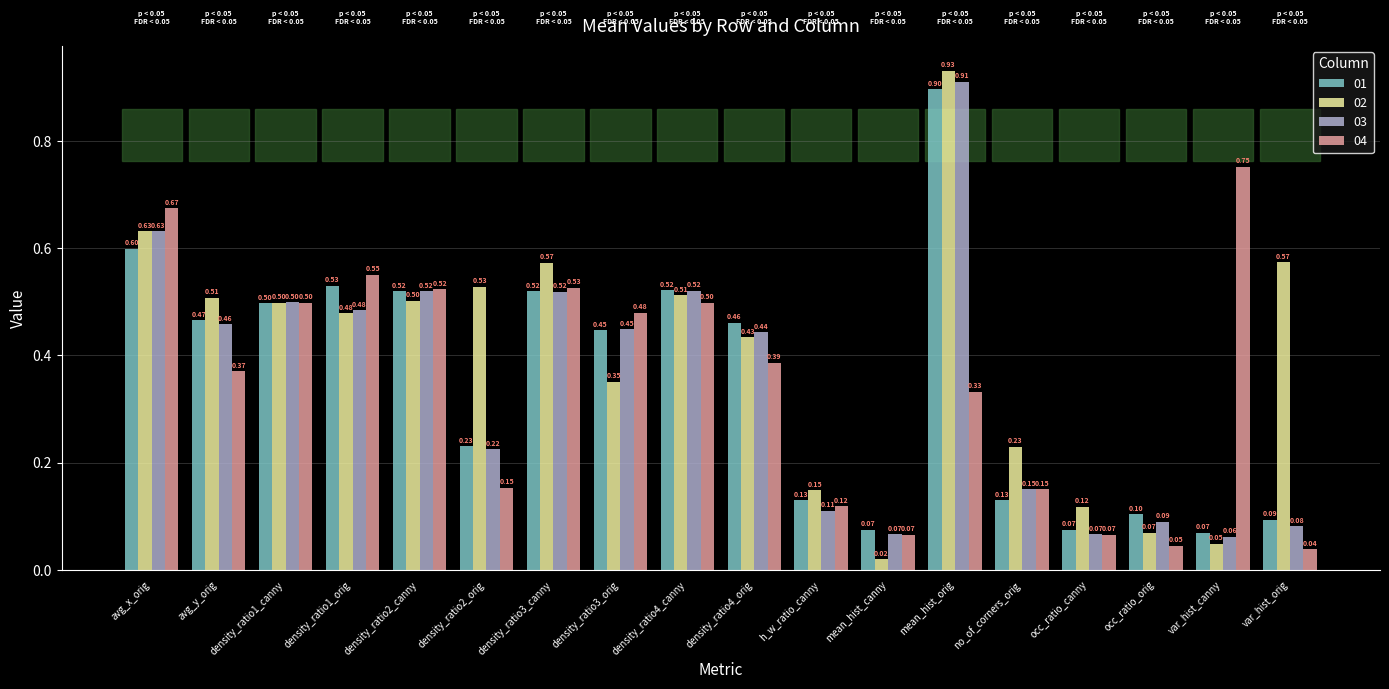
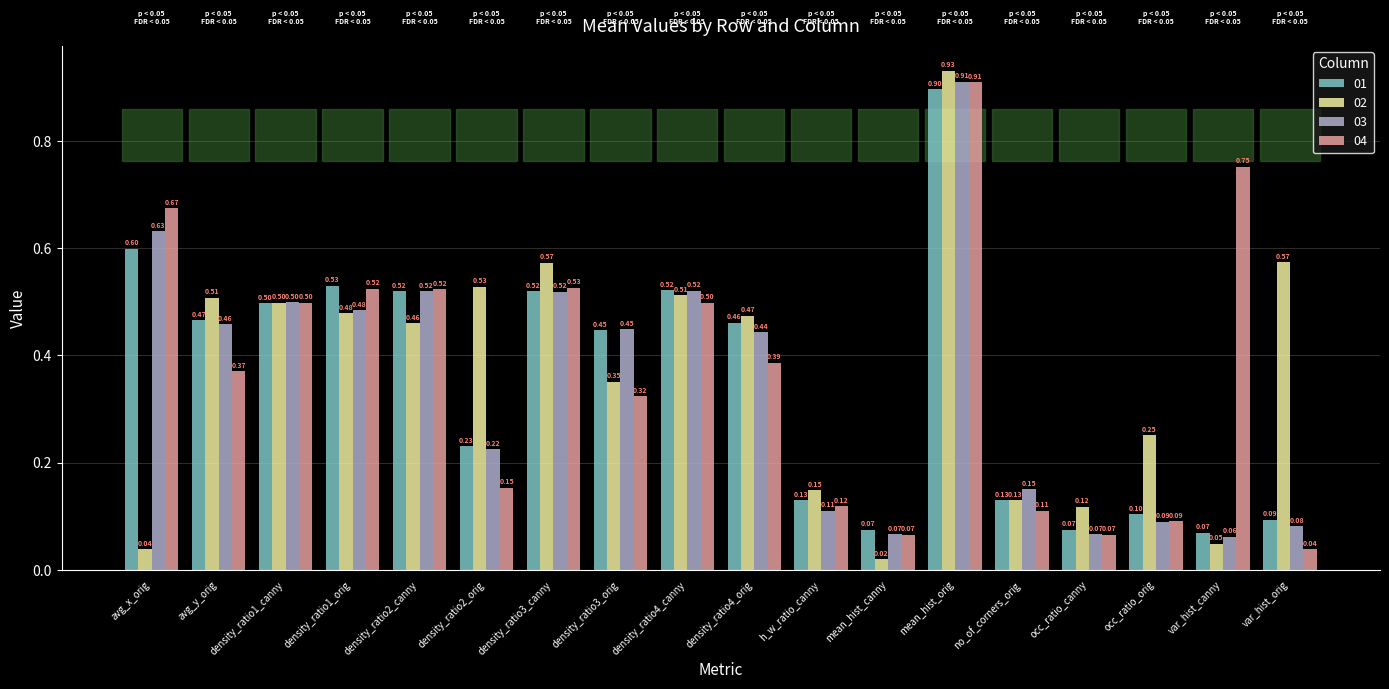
  {
    "02": {
-     "avg_x_orig": 0.63,
+     "avg_x_orig": 0.04,
      "avg_y_orig": 0.51,
      "density_ratio1_canny": 0.50,
      "density_ratio1_orig": 0.48,
-     "density_ratio2_canny": 0.50,
+     "density_ratio2_canny": 0.46,
      "density_ratio2_orig": 0.53,
      "density_ratio3_canny": 0.57,
      "density_ratio3_orig": 0.35,
      "density_ratio4_canny": 0.51,
-     "density_ratio4_orig": 0.43,
+     "density_ratio4_orig": 0.47,
      "h_w_ratio_canny": 0.15,
      "mean_hist_canny": 0.02,
      "mean_hist_orig": 0.93,
-     "no_of_corners_orig": 0.23,
+     "no_of_corners_orig": 0.13,
      "occ_ratio_canny": 0.12,
-     "occ_ratio_orig": 0.07,
+     "occ_ratio_orig": 0.25,
      "var_hist_canny": 0.05,
      "var_hist_orig": 0.57
    },
    "04": {
      "avg_x_orig": 0.67,
      "avg_y_orig": 0.37,
      "density_ratio1_canny": 0.50,
-     "density_ratio1_orig": 0.55,
+     "density_ratio1_orig": 0.52,
      "density_ratio2_canny": 0.52,
      "density_ratio2_orig": 0.15,
      "density_ratio3_canny": 0.53,
-     "density_ratio3_orig": 0.48,
+     "density_ratio3_orig": 0.32,
      "density_ratio4_canny": 0.50,
      "density_ratio4_orig": 0.39,
      "h_w_ratio_canny": 0.12,
      "mean_hist_canny": 0.07,
-     "mean_hist_orig": 0.33,
-     "no_of_corners_orig": 0.15,
+     "mean_hist_orig": 0.91,
+     "no_of_corners_orig": 0.11,
      "occ_ratio_canny": 0.07,
-     "occ_ratio_orig": 0.05,
+     "occ_ratio_orig": 0.09,
      "var_hist_canny": 0.75,
      "var_hist_orig": 0.04
    }
  }
